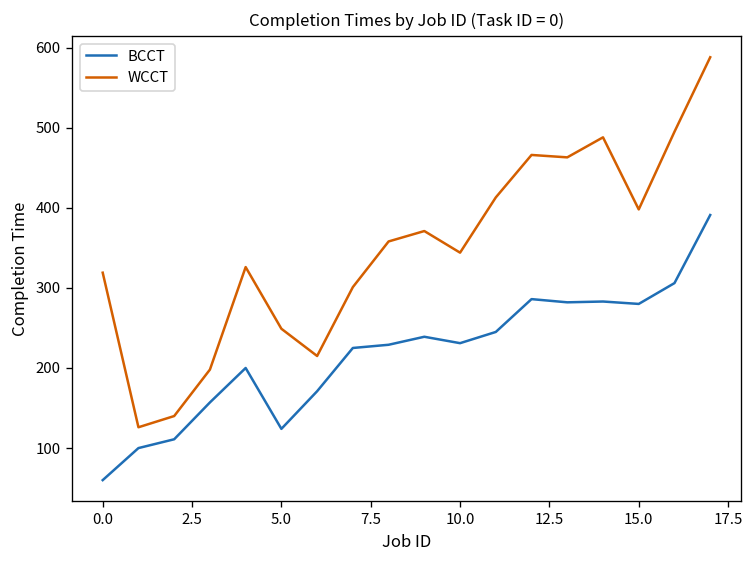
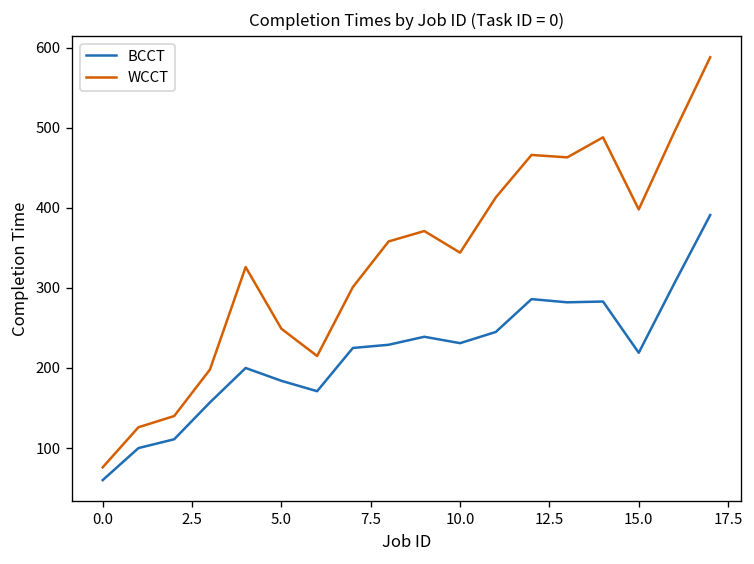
  {
    "BCCT": {
      "0.0": 60,
-     "5.0": 120,
+     "5.0": 180,
      "10.0": 230,
-     "15.0": 280
+     "15.0": 220
    },
    "WCCT": {
-     "0.0": 320,
+     "0.0": 80,
      "5.0": 250,
      "10.0": 340,
      "15.0": 400
    }
  }
